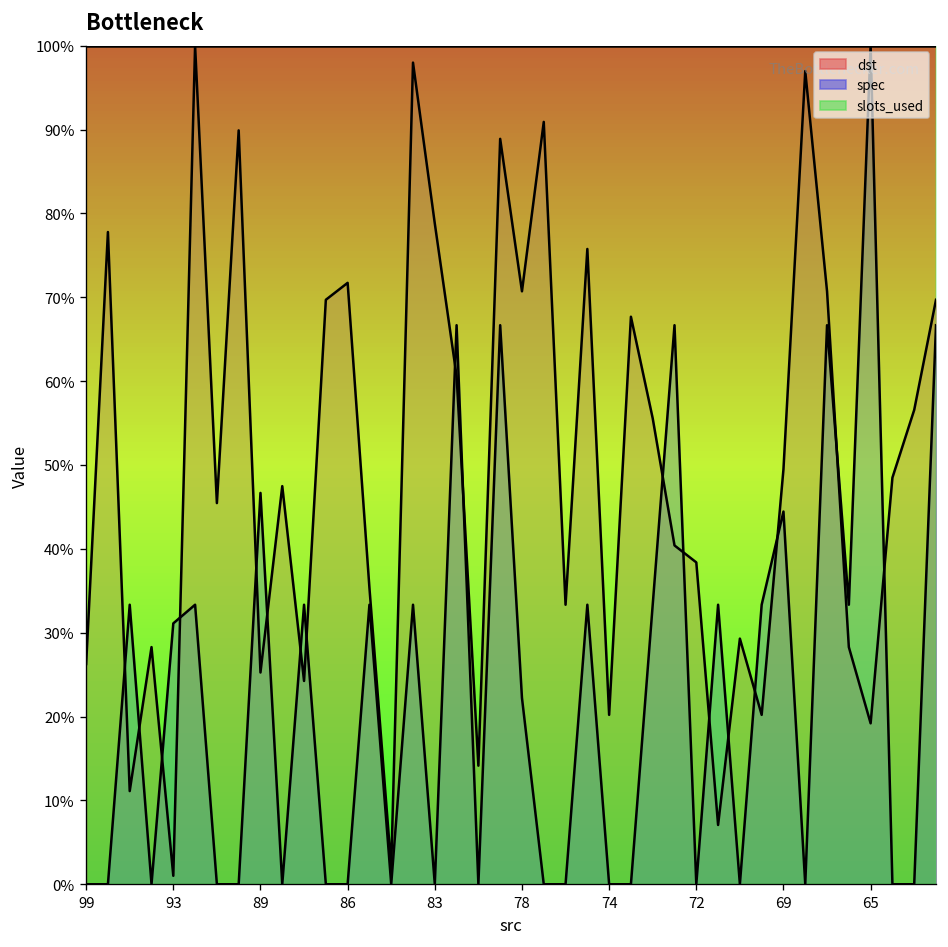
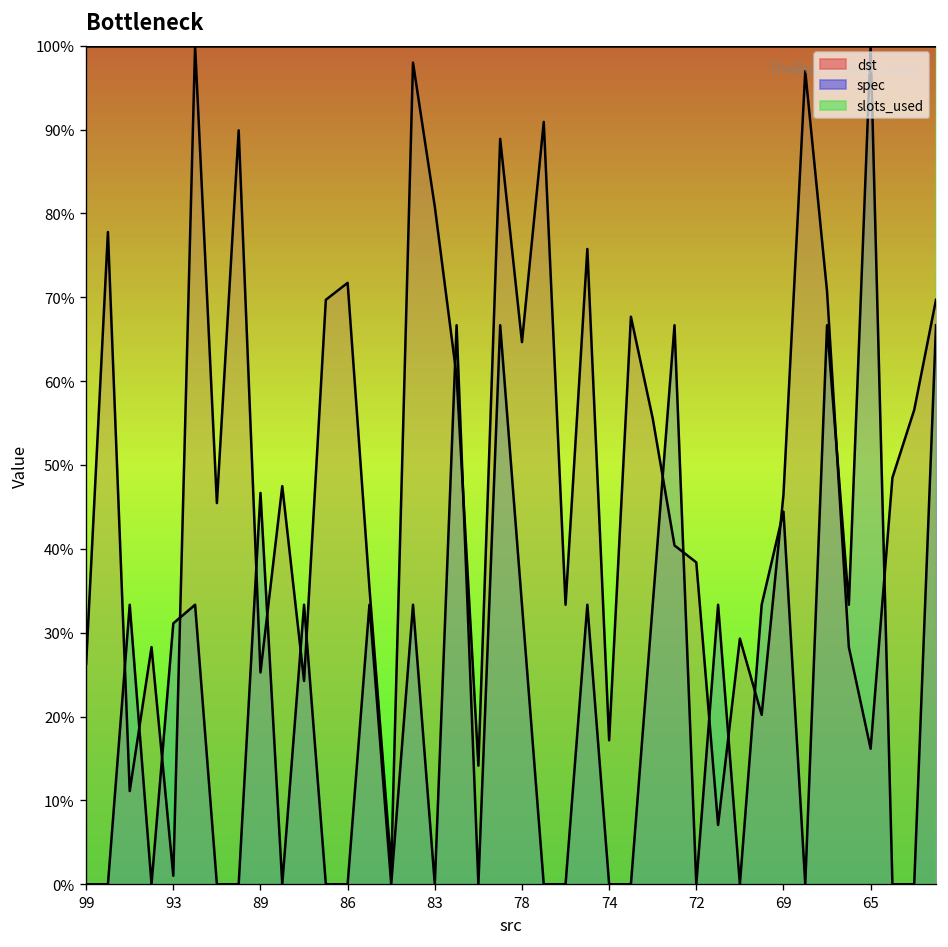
  {
    "dst": {
      "99": "26%",
      "93": "1%",
      "89": "25%",
      "86": "72%",
-     "83": "79%",
-     "78": "71%",
-     "74": "20%",
+     "83": "81%",
+     "78": "65%",
+     "74": "17%",
      "72": "38%",
-     "69": "49%",
-     "65": "19%"
+     "69": "46%",
+     "65": "16%"
    },
    "spec": {
      "99": "0%",
      "93": "31%",
      "89": "47%",
      "86": "0%",
      "83": "0%",
-     "78": "22%",
+     "78": "33%",
      "74": "0%",
      "72": "0%",
      "69": "44%"
    },
    "slots_used": {
      "99": "100%",
      "93": "100%",
      "89": "100%",
      "86": "100%",
      "83": "100%",
      "78": "100%",
      "74": "100%",
      "72": "100%",
      "69": "100%"
    }
  }
